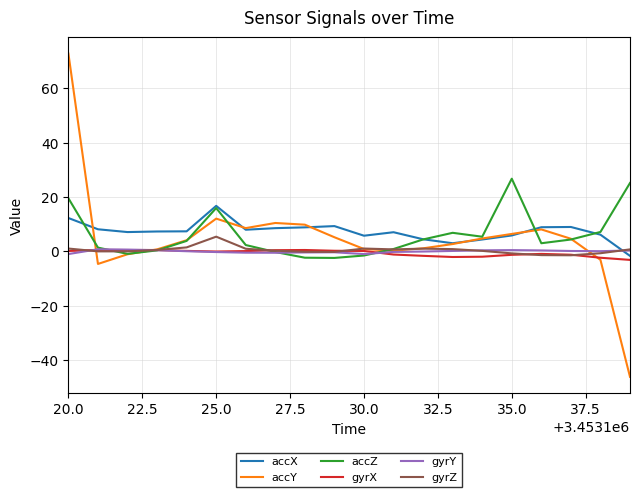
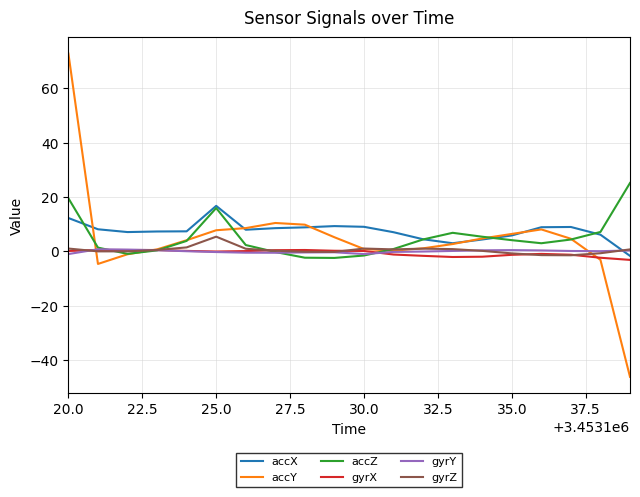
  {
    "accX": {
      "20.0": 12,
-     "30.0": 6
+     "30.0": 9
    },
    "accY": {
      "20.0": 73,
-     "25.0": 12
+     "25.0": 8
    },
    "accZ": {
      "20.0": 20,
-     "35.0": 27
+     "35.0": 4
    },
    "gyrY": {
      "20.0": -1,
      "35.0": 0
    },
    "gyrZ": {
      "25.0": 5
    }
  }
